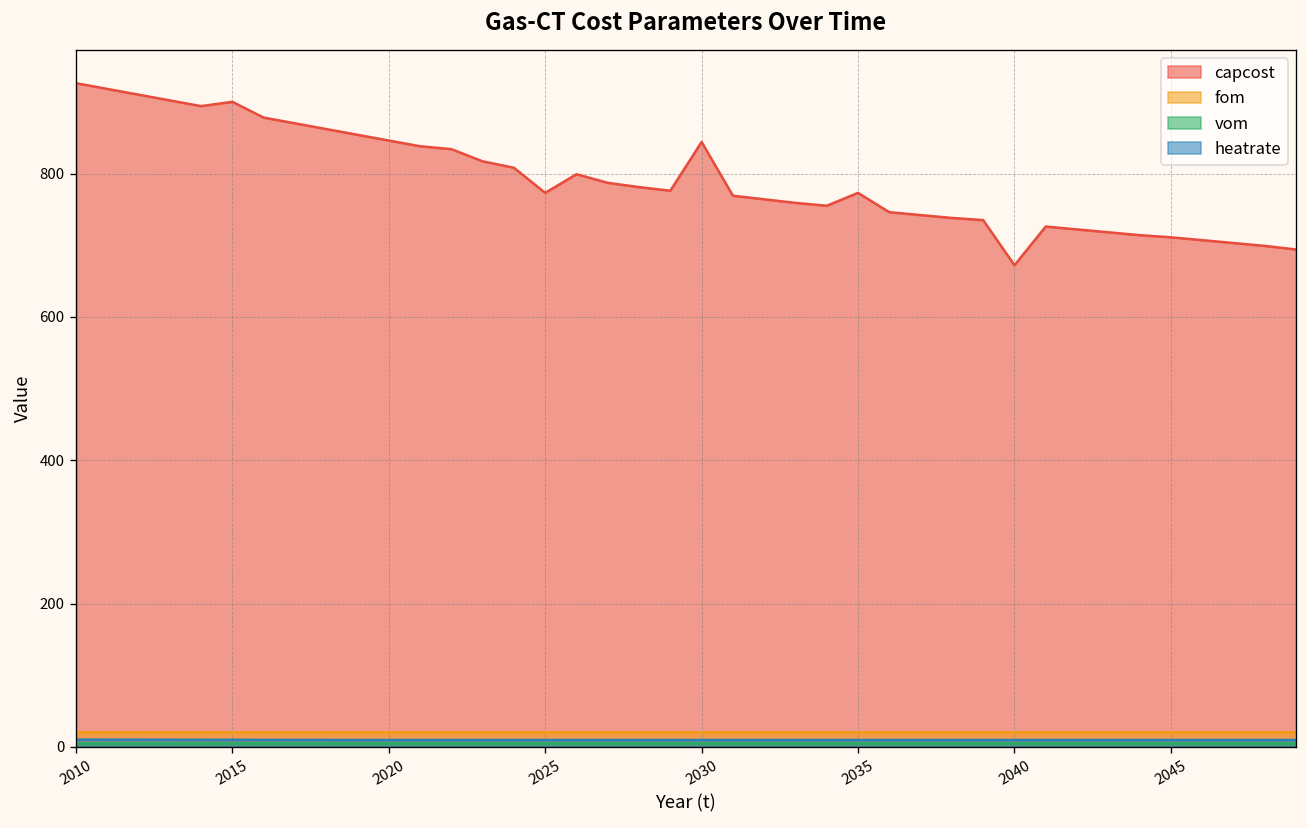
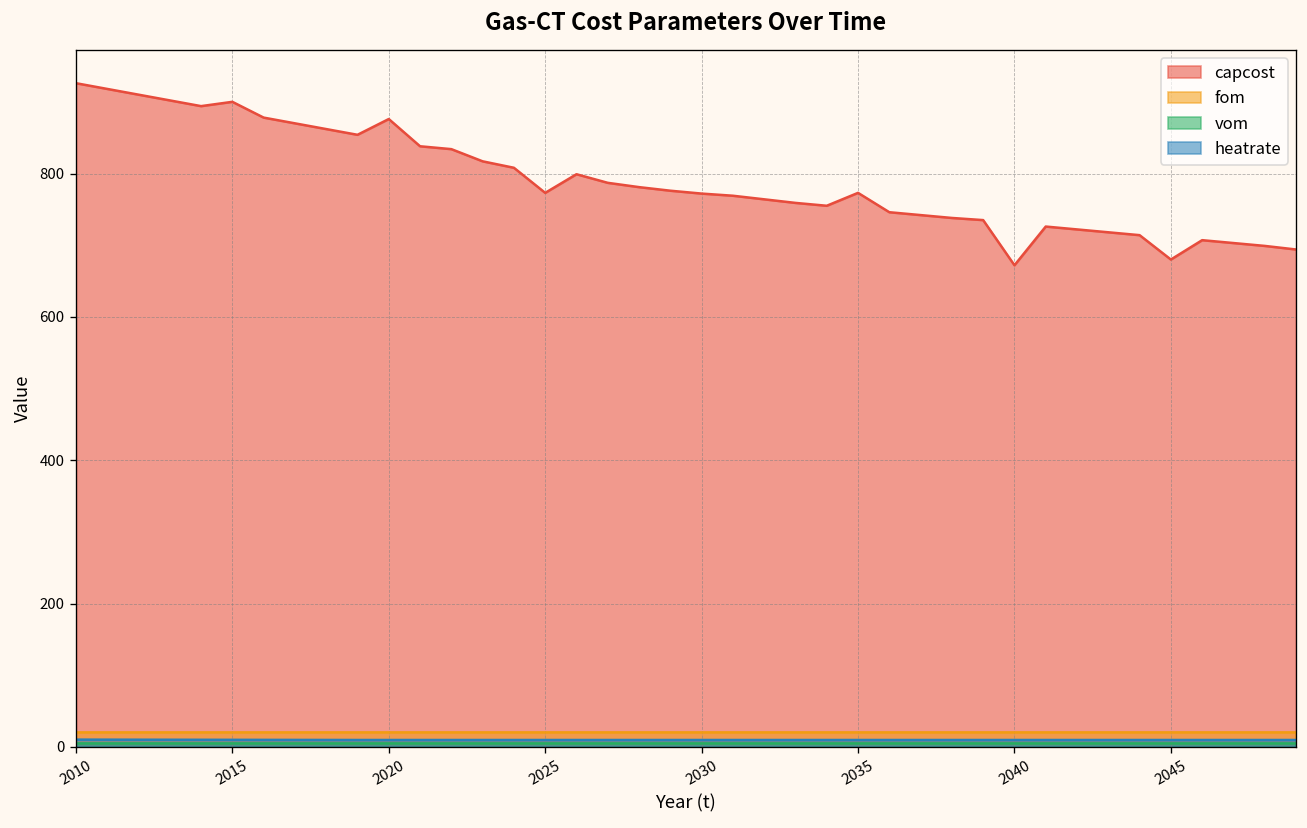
  {
    "capcost": {
      "2010": 930,
      "2015": 900,
-     "2020": 850,
+     "2020": 880,
      "2025": 770,
-     "2030": 840,
+     "2030": 770,
      "2035": 770,
      "2040": 670,
-     "2045": 710
+     "2045": 680
    },
    "fom": {
      "2010": 20,
      "2015": 20,
      "2020": 20,
      "2025": 20,
      "2030": 20,
      "2035": 20,
      "2040": 20,
      "2045": 20
    },
    "vom": {
      "2010": 0,
      "2015": 0,
      "2020": 0,
      "2025": 0,
      "2030": 0,
      "2035": 0,
      "2040": 0,
      "2045": 0
    },
    "heatrate": {
      "2010": 10,
      "2015": 10,
      "2020": 10,
      "2025": 10,
      "2030": 10,
      "2035": 10,
      "2040": 10,
      "2045": 10
    }
  }
